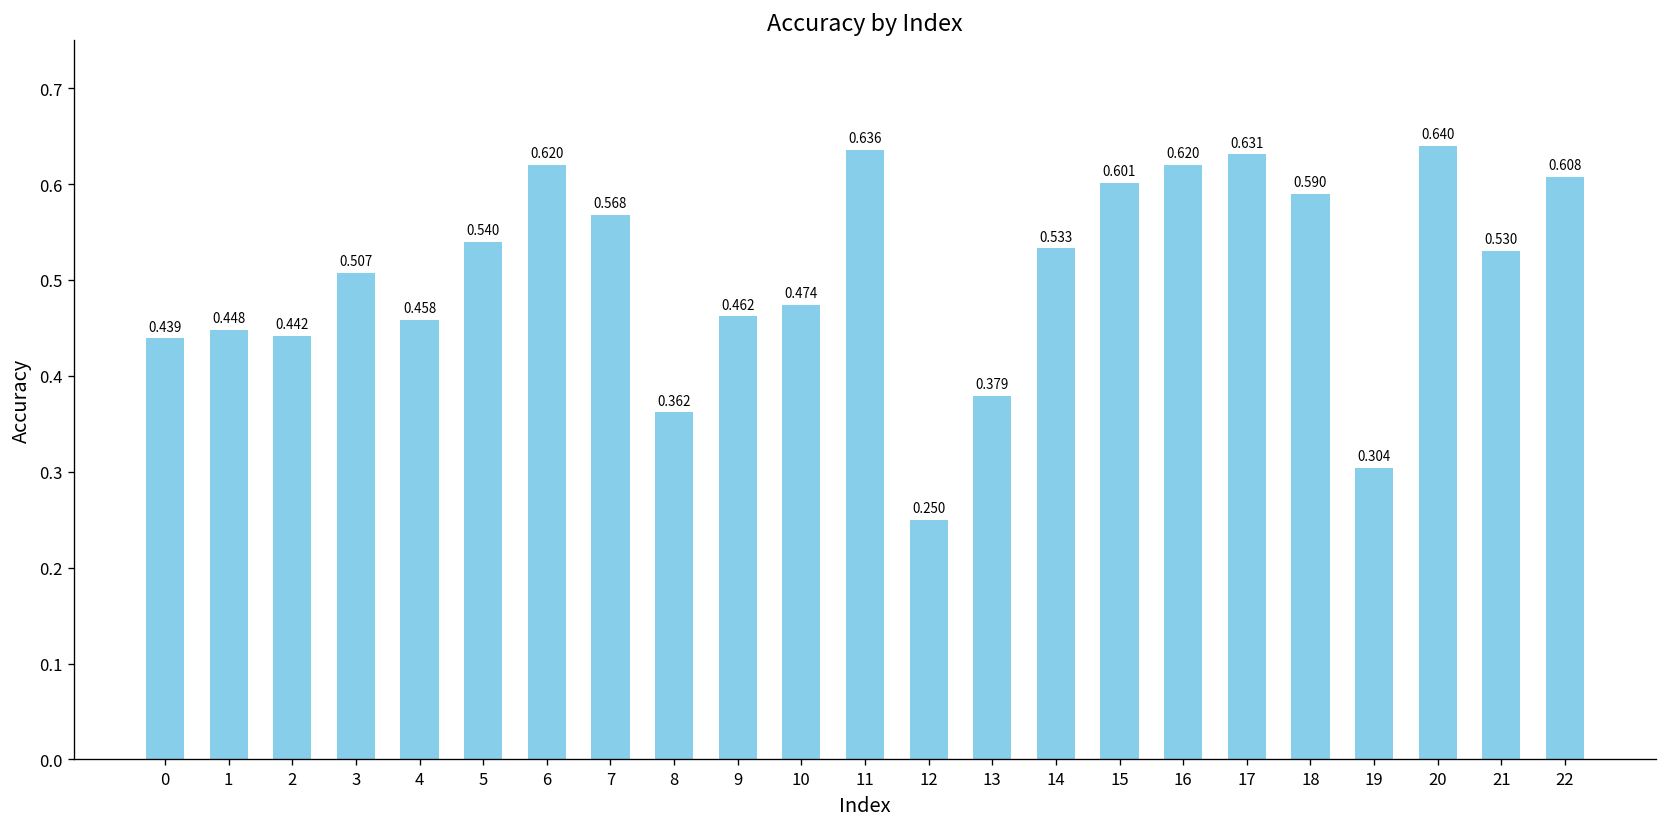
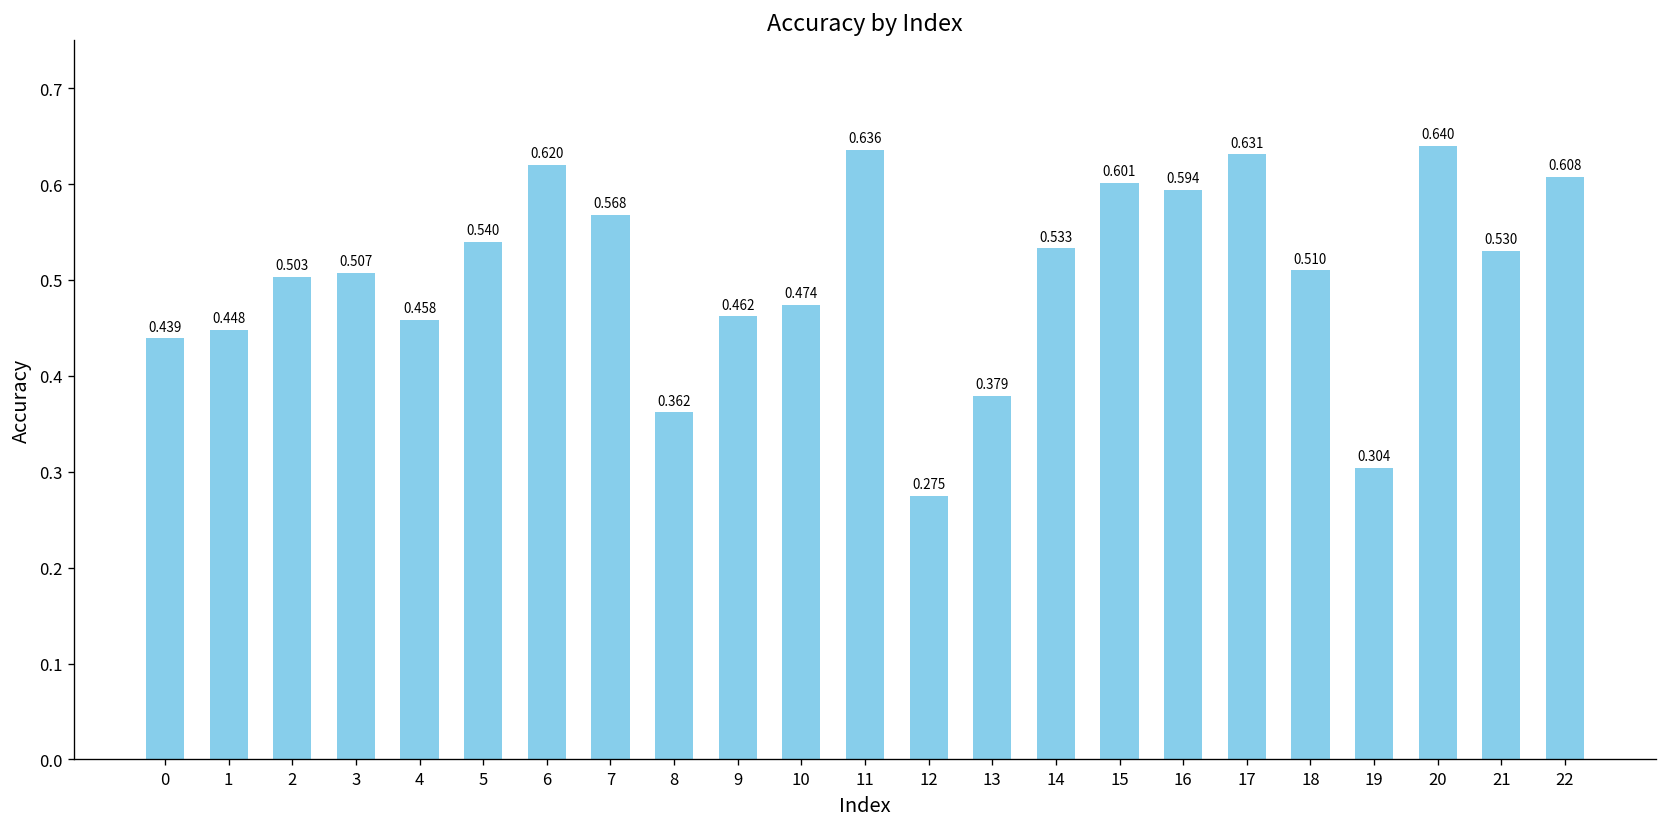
  {
    "0": 0.439,
    "1": 0.448,
-   "2": 0.442,
+   "2": 0.503,
    "3": 0.507,
    "4": 0.458,
    "5": 0.540,
    "6": 0.620,
    "7": 0.568,
    "8": 0.362,
    "9": 0.462,
    "10": 0.474,
    "11": 0.636,
-   "12": 0.250,
+   "12": 0.275,
    "13": 0.379,
    "14": 0.533,
    "15": 0.601,
-   "16": 0.620,
+   "16": 0.594,
    "17": 0.631,
-   "18": 0.590,
+   "18": 0.510,
    "19": 0.304,
    "20": 0.640,
    "21": 0.530,
    "22": 0.608
  }
